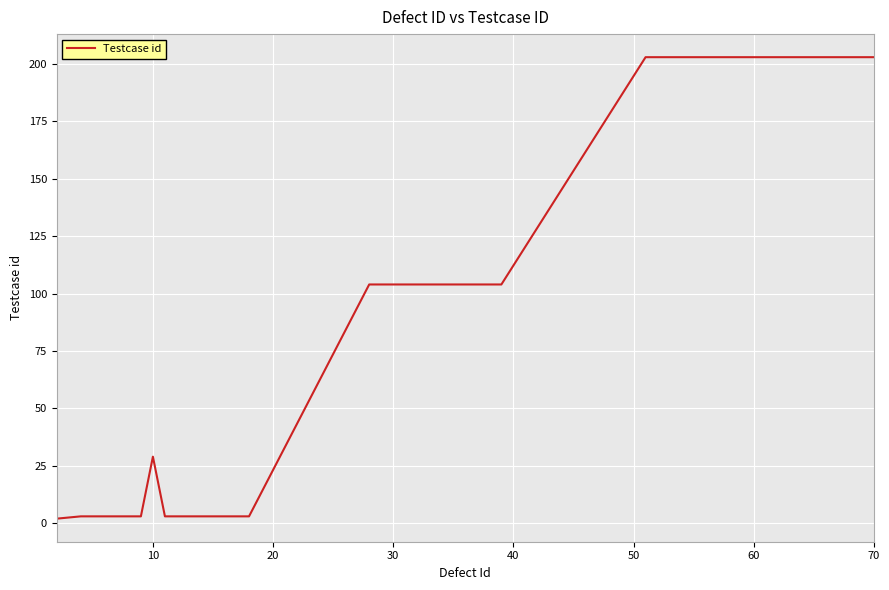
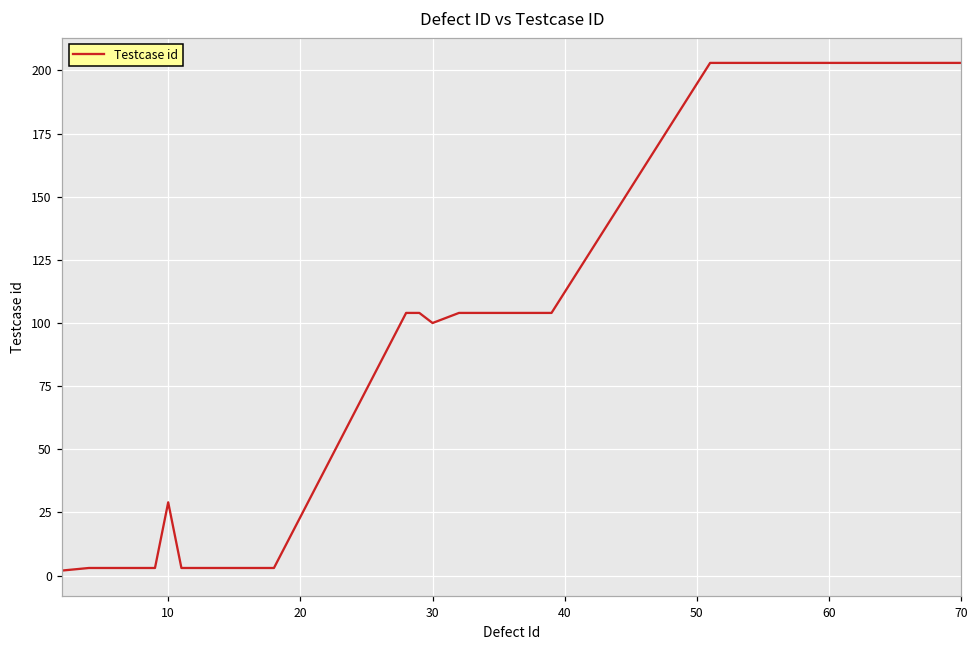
  {
    "10": 29,
-   "30": 104,
+   "30": 100,
    "60": 203,
    "70": 203
  }
